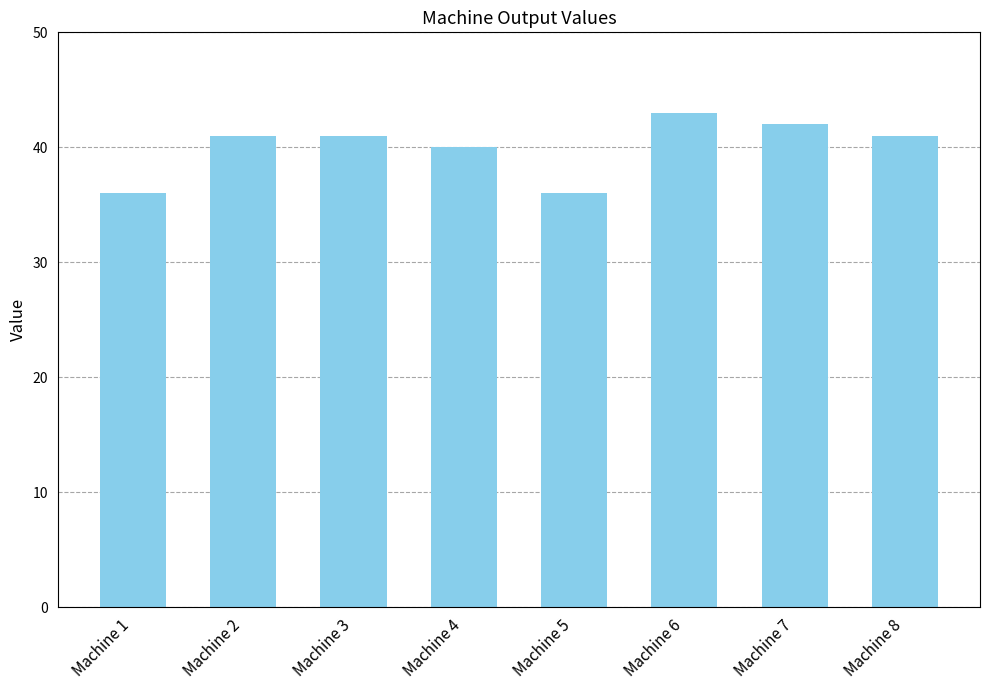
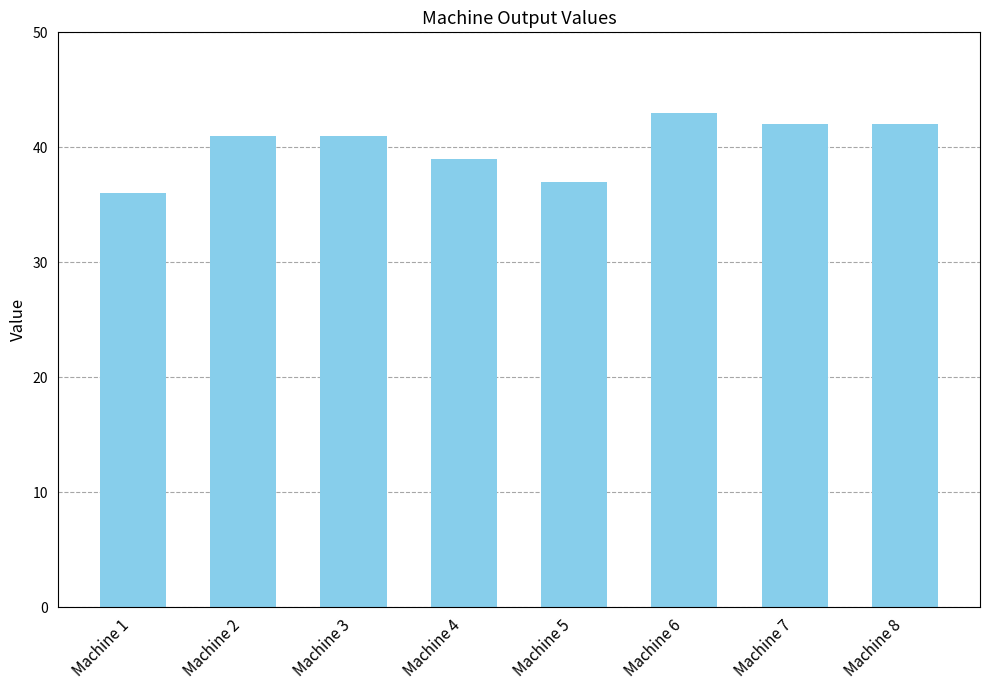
  {
    "Machine 1": 36,
    "Machine 2": 41,
    "Machine 3": 41,
-   "Machine 4": 40,
-   "Machine 5": 36,
+   "Machine 4": 39,
+   "Machine 5": 37,
    "Machine 6": 43,
    "Machine 7": 42,
-   "Machine 8": 41
+   "Machine 8": 42
  }
